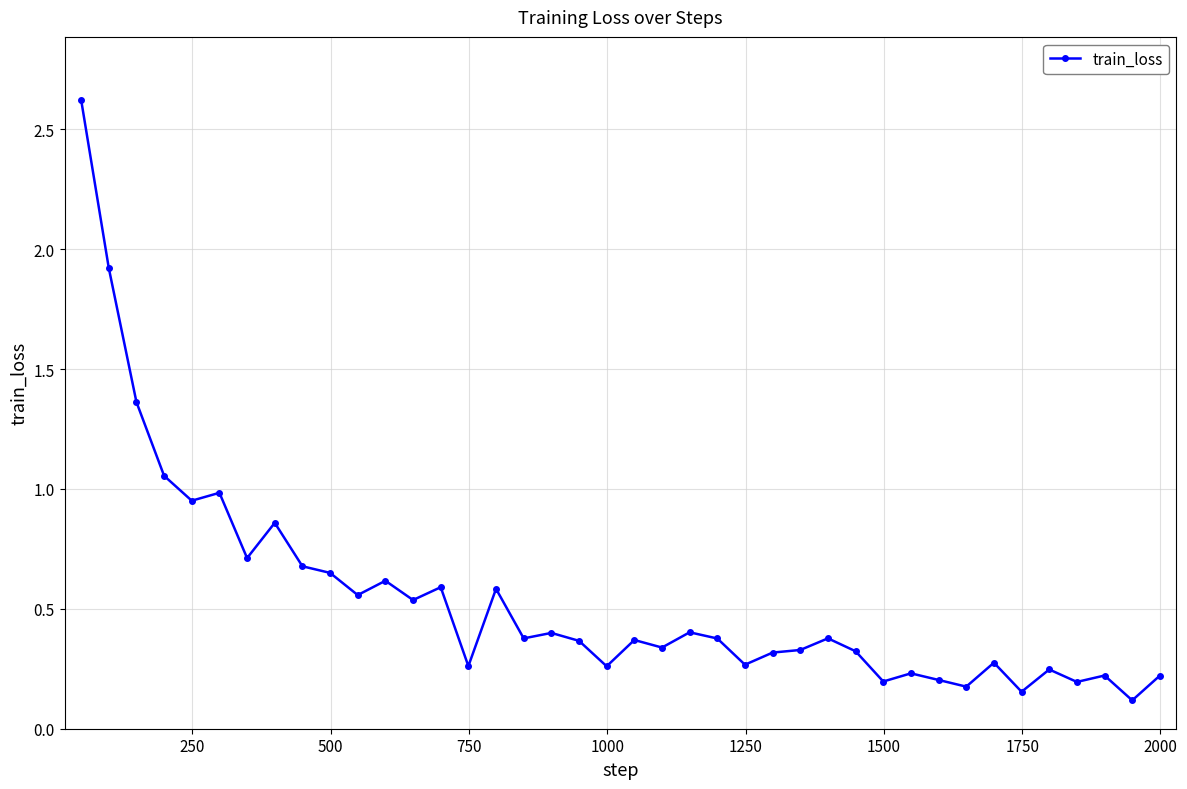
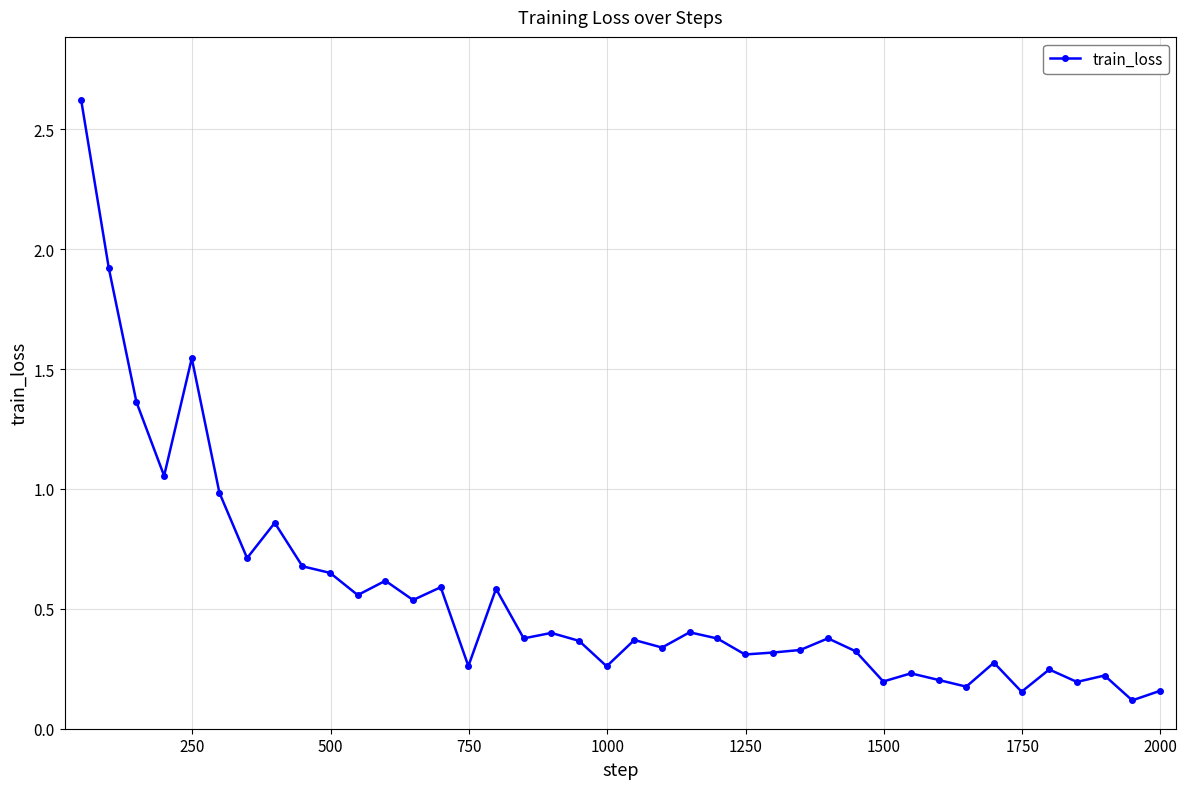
  {
-   "250": 0.95,
+   "250": 1.54,
    "500": 0.65,
    "750": 0.26,
    "1000": 0.26,
-   "1250": 0.27,
+   "1250": 0.31,
    "1500": 0.20,
    "1750": 0.15,
-   "2000": 0.22
+   "2000": 0.16
  }
